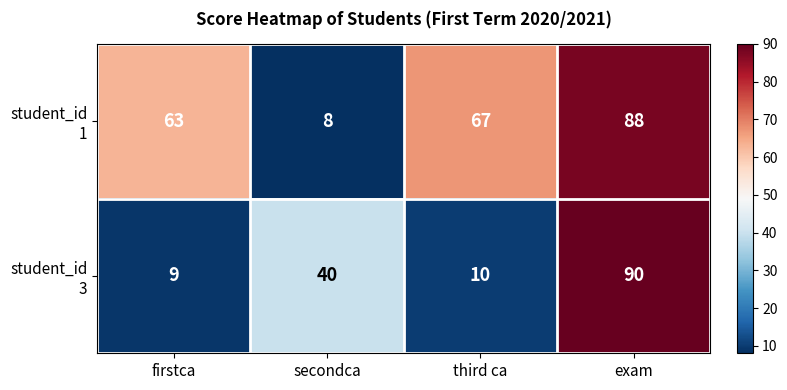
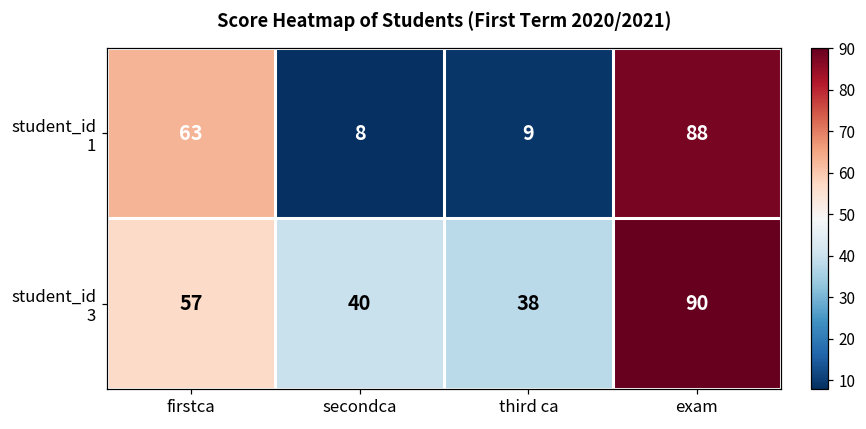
  {
    "student_id 1": {
      "firstca": 63,
      "secondca": 8,
-     "third ca": 67,
+     "third ca": 9,
      "exam": 88
    },
    "student_id 3": {
-     "firstca": 9,
+     "firstca": 57,
      "secondca": 40,
-     "third ca": 10,
+     "third ca": 38,
      "exam": 90
    }
  }
